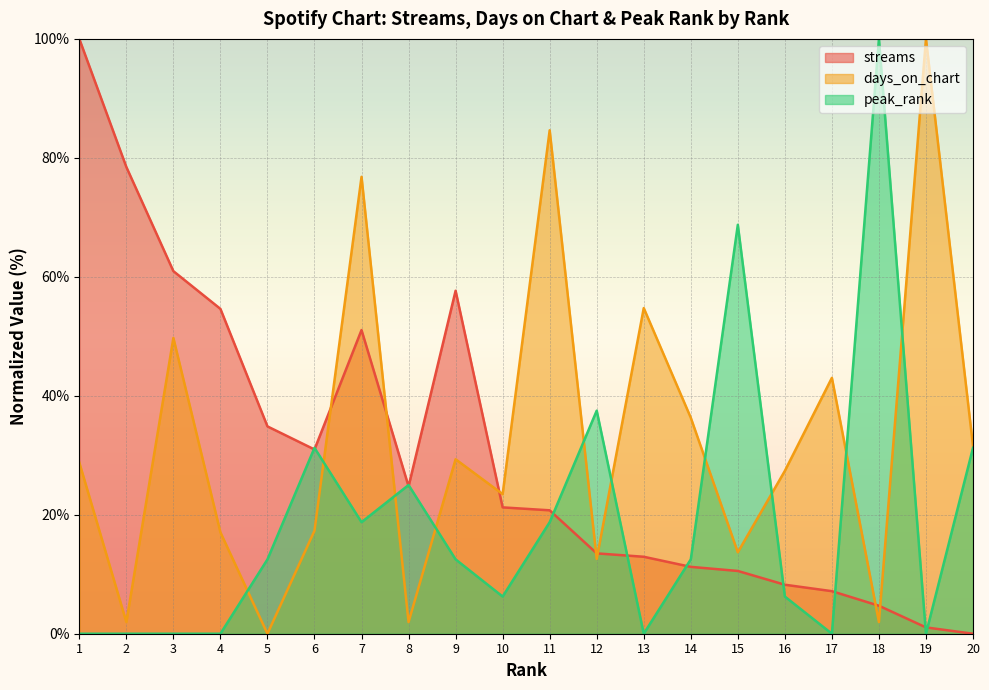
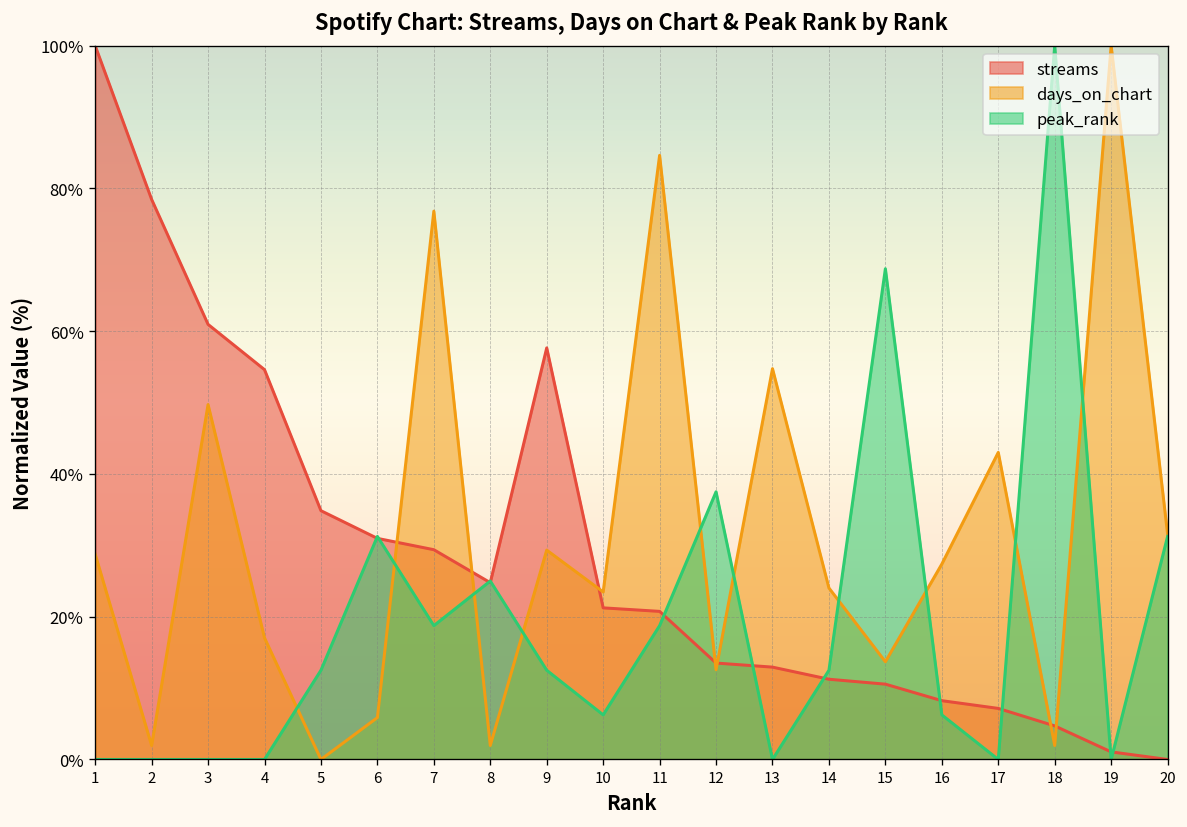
  {
    "streams": {
      "1": "100%",
      "2": "78%",
      "3": "61%",
      "4": "55%",
      "5": "35%",
-     "7": "51%",
+     "7": "29%",
      "9": "58%",
      "10": "21%",
      "11": "21%",
      "12": "14%",
      "13": "13%",
      "14": "11%",
      "15": "11%",
      "16": "8%",
      "17": "7%",
      "18": "5%",
      "19": "1%",
      "20": "0%"
    },
    "days_on_chart": {
      "1": "29%",
      "2": "2%",
      "3": "50%",
      "4": "17%",
      "5": "0%",
-     "6": "17%",
+     "6": "6%",
      "7": "77%",
      "8": "2%",
      "9": "29%",
      "10": "23%",
      "11": "85%",
      "12": "13%",
      "13": "55%",
-     "14": "36%",
+     "14": "24%",
      "15": "14%",
      "16": "27%",
      "17": "43%",
      "18": "2%",
      "19": "100%"
    },
    "peak_rank": {
      "1": "0%",
      "2": "0%",
      "3": "0%",
      "4": "0%",
      "5": "13%",
      "7": "19%",
      "9": "13%",
      "10": "6%",
      "11": "19%",
      "12": "38%",
      "13": "0%",
      "14": "13%",
      "15": "69%",
      "16": "6%",
      "17": "0%",
      "18": "100%",
      "19": "0%"
    }
  }
